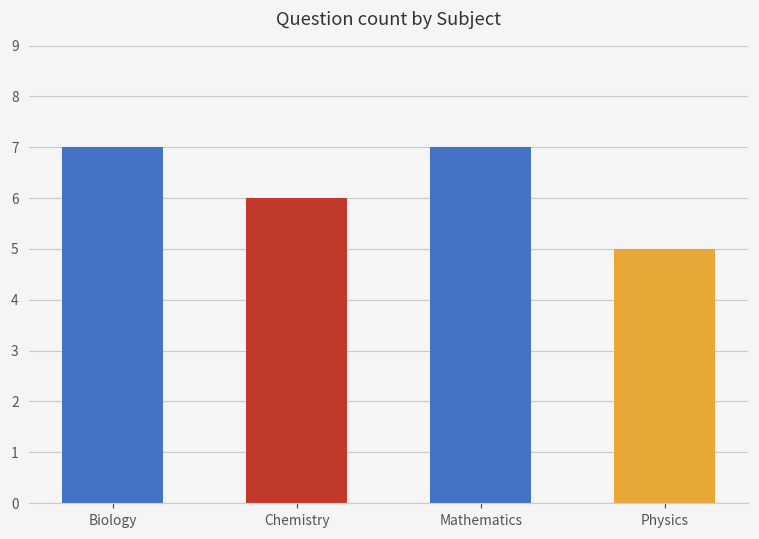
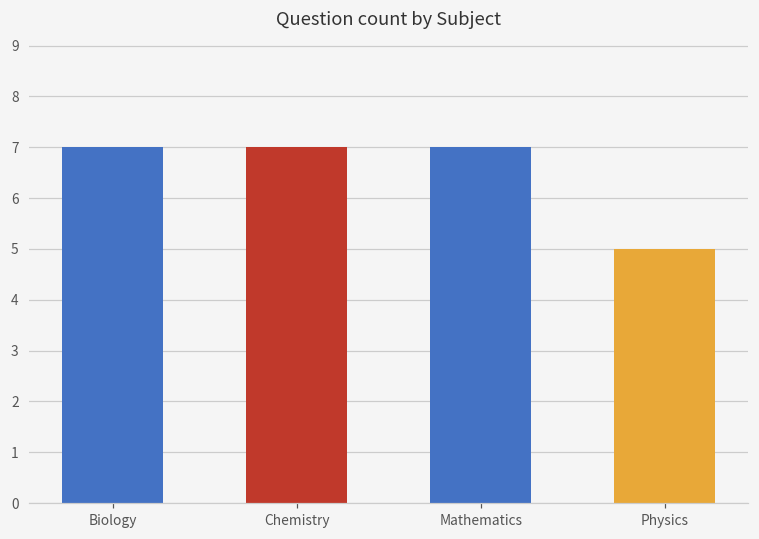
  {
    "Biology": 7,
-   "Chemistry": 6,
+   "Chemistry": 7,
    "Mathematics": 7,
    "Physics": 5
  }
